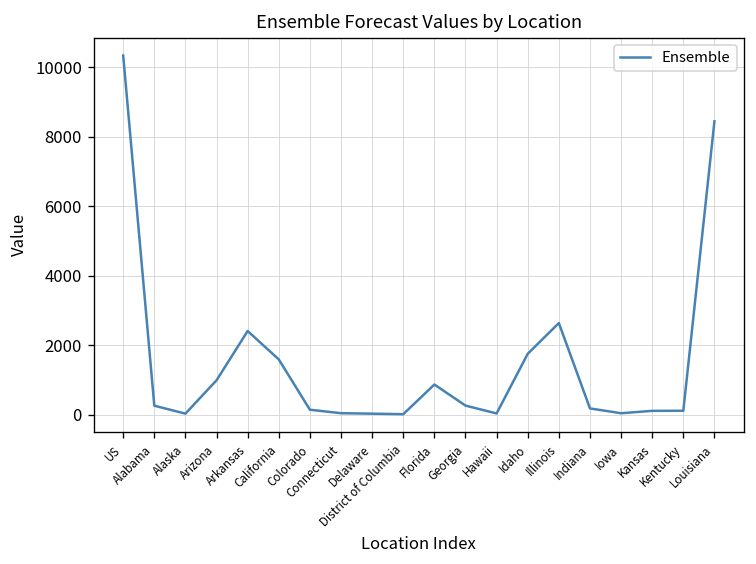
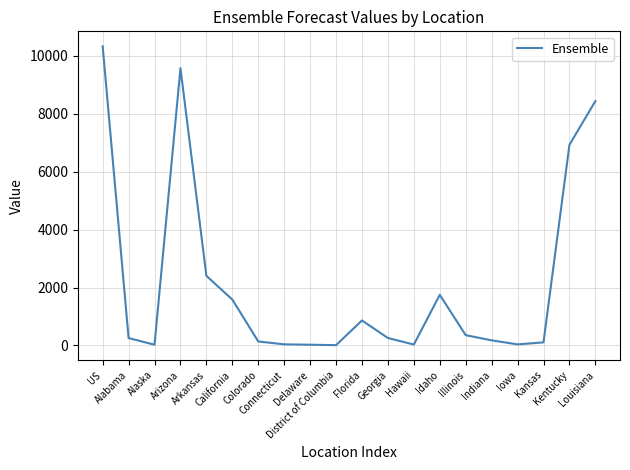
  {
    "US": 10300,
    "Alabama": 300,
    "Alaska": 0,
-   "Arizona": 1000,
+   "Arizona": 9600,
    "Arkansas": 2400,
    "California": 1600,
    "Colorado": 100,
    "Connecticut": 0,
    "Delaware": 0,
    "District of Columbia": 0,
    "Florida": 900,
    "Georgia": 300,
    "Hawaii": 0,
    "Idaho": 1700,
-   "Illinois": 2600,
+   "Illinois": 400,
    "Indiana": 200,
    "Iowa": 0,
    "Kansas": 100,
-   "Kentucky": 100,
+   "Kentucky": 6900,
    "Louisiana": 8400
  }
